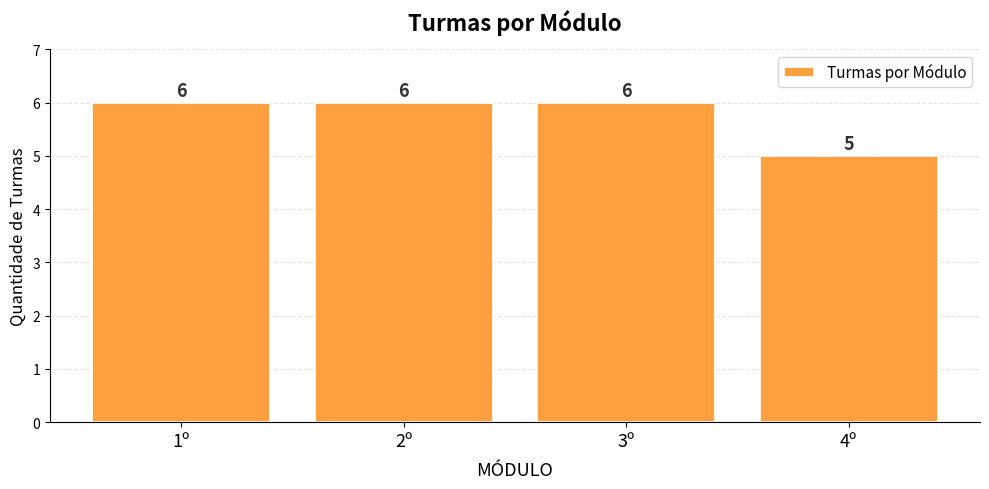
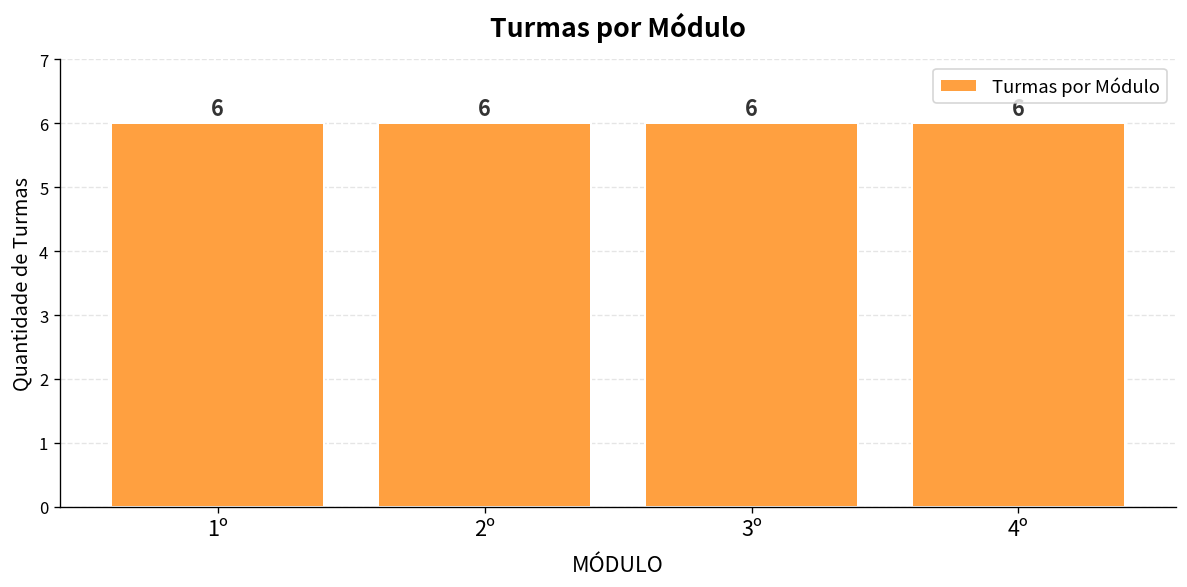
  {
-   "4º": 5
+   "4º": 6
  }
